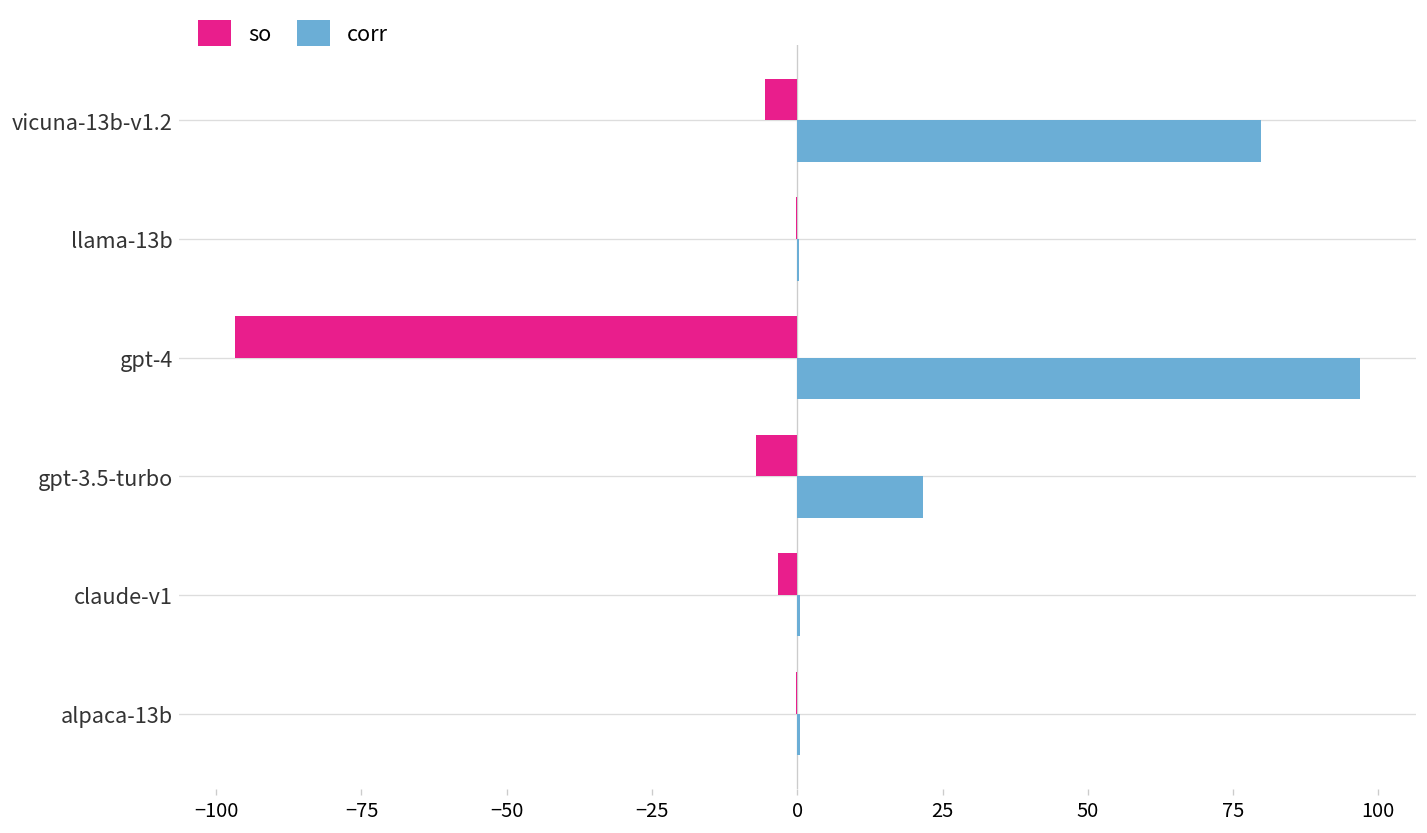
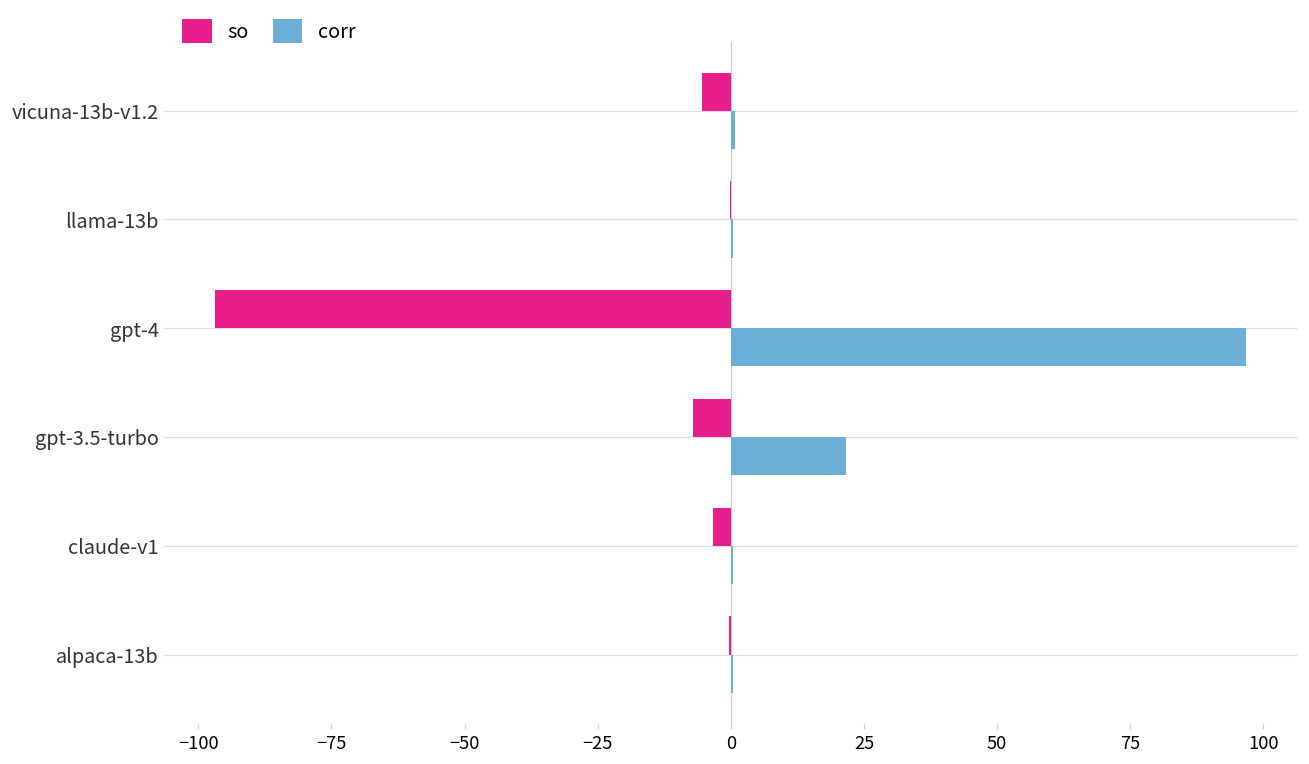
  {
    "so": {
      "vicuna-13b-v1.2": -5,
      "gpt-4": -97,
      "gpt-3.5-turbo": -7,
      "claude-v1": -3
    },
    "corr": {
-     "vicuna-13b-v1.2": 80,
+     "vicuna-13b-v1.2": 1,
      "gpt-4": 97,
      "gpt-3.5-turbo": 22
    }
  }
